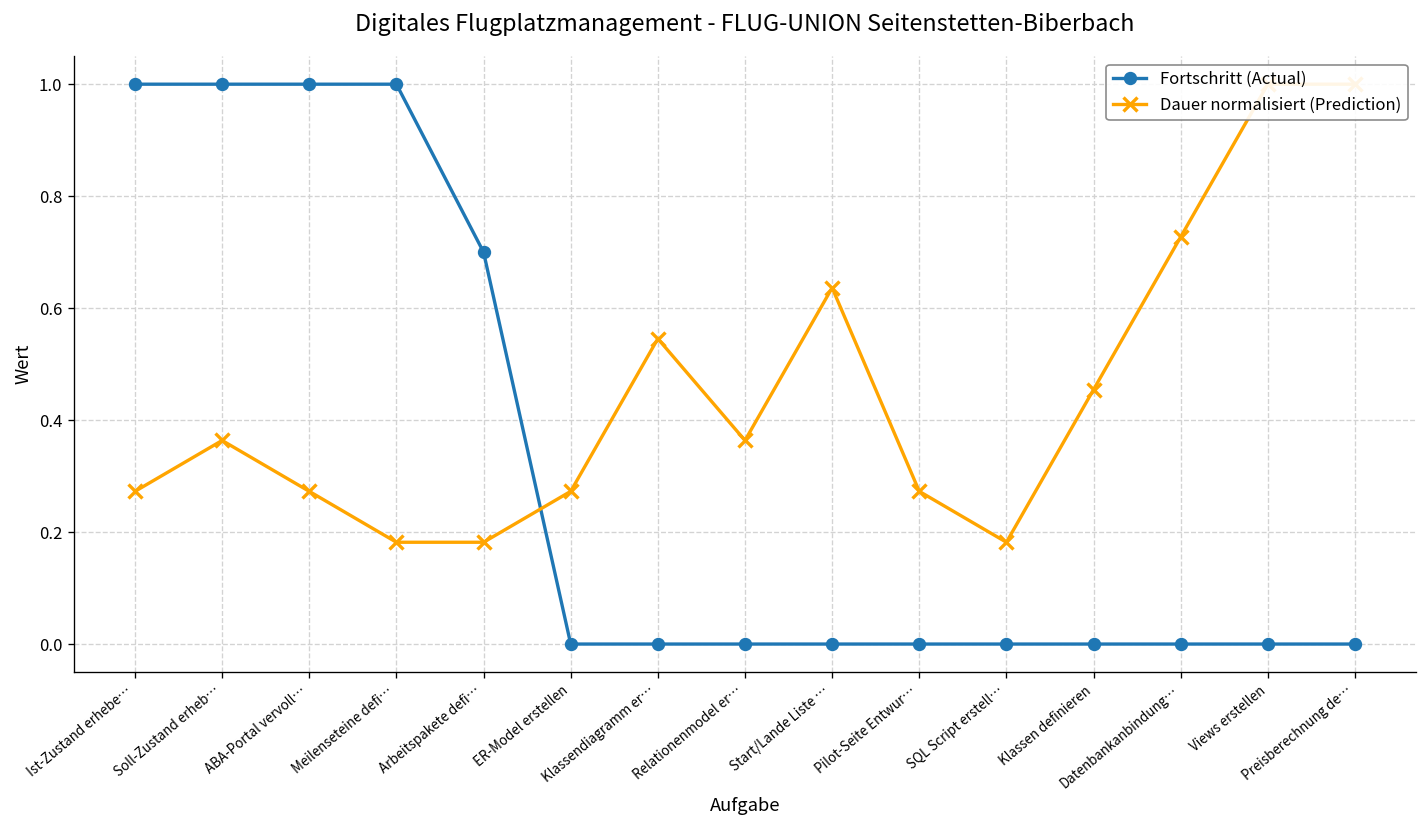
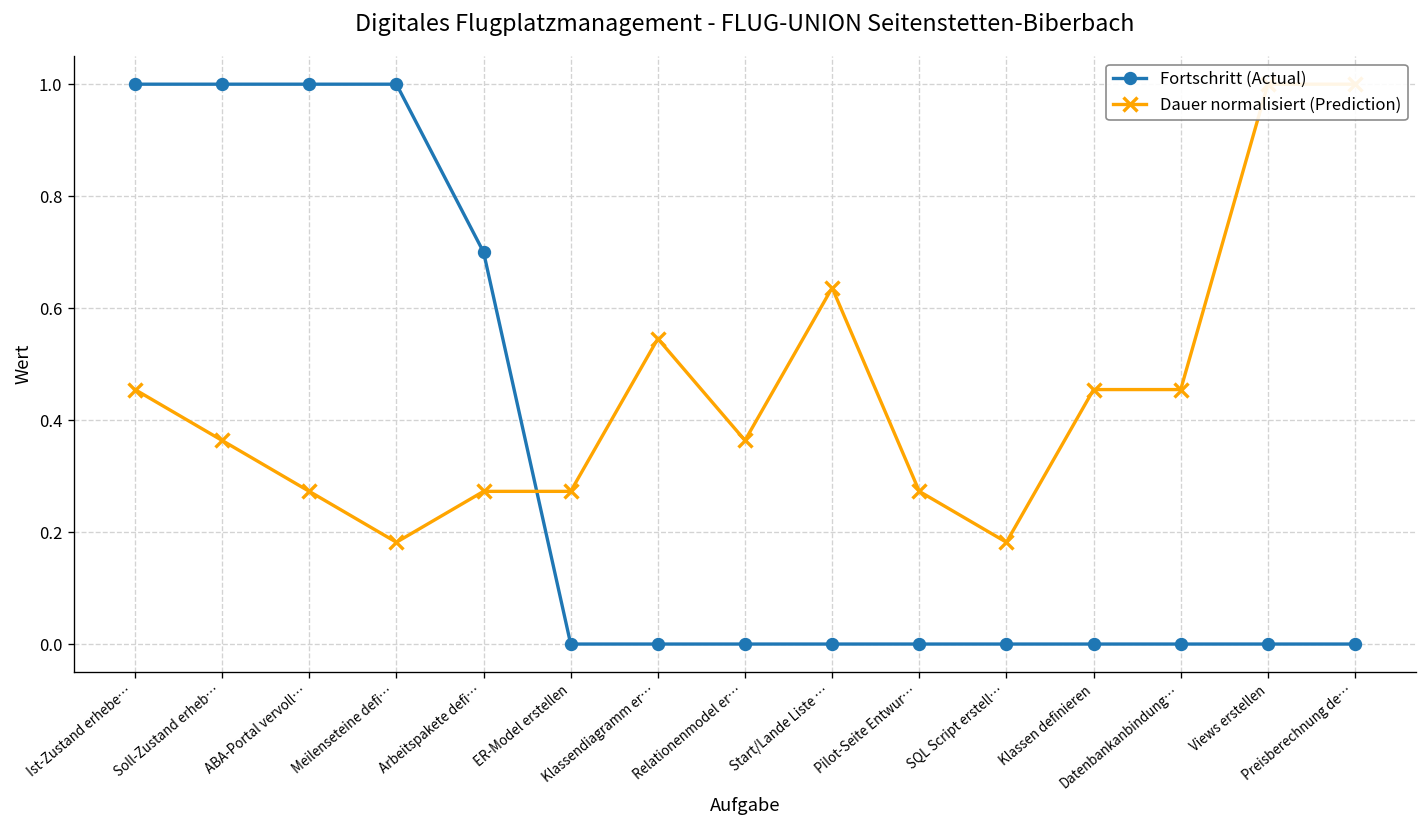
  {
    "Fortschritt (Actual)": {
      "Ist-Zustand erhebe…": 1.00,
      "Soll-Zustand erheb…": 1.00,
      "ABA-Portal vervoll…": 1.00,
      "Meilenseteine defi…": 1.00,
      "Arbeitspakete defi…": 0.70,
      "ER-Model erstellen": 0.00,
      "Klassendiagramm er…": 0.00,
      "Relationenmodel er…": 0.00,
      "Start/Lande Liste …": 0.00,
      "Pilot-Seite Entwur…": 0.00,
      "SQL Script erstell…": 0.00,
      "Klassen definieren": 0.00,
      "Datenbankanbindung…": 0.00,
      "Views erstellen": 0.00,
      "Preisberechnung de…": 0.00
    },
    "Dauer normalisiert (Prediction)": {
-     "Ist-Zustand erhebe…": 0.27,
+     "Ist-Zustand erhebe…": 0.45,
      "Soll-Zustand erheb…": 0.36,
      "ABA-Portal vervoll…": 0.27,
      "Meilenseteine defi…": 0.18,
-     "Arbeitspakete defi…": 0.18,
+     "Arbeitspakete defi…": 0.27,
      "ER-Model erstellen": 0.27,
      "Klassendiagramm er…": 0.55,
      "Relationenmodel er…": 0.36,
      "Start/Lande Liste …": 0.64,
      "Pilot-Seite Entwur…": 0.27,
      "SQL Script erstell…": 0.18,
      "Klassen definieren": 0.45,
-     "Datenbankanbindung…": 0.73
+     "Datenbankanbindung…": 0.45
    }
  }
